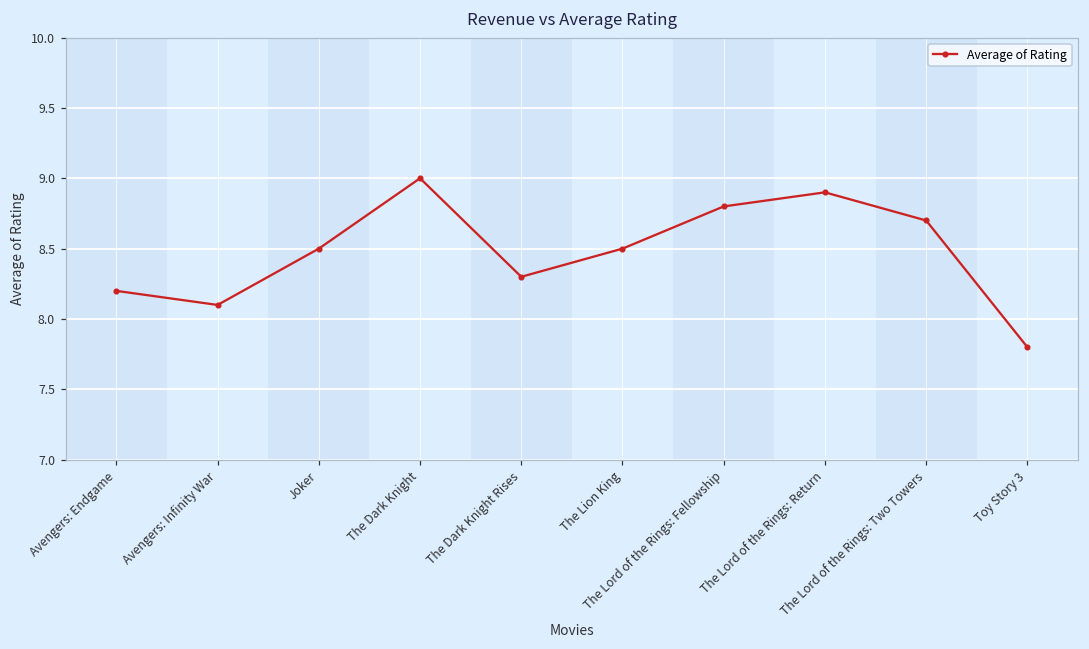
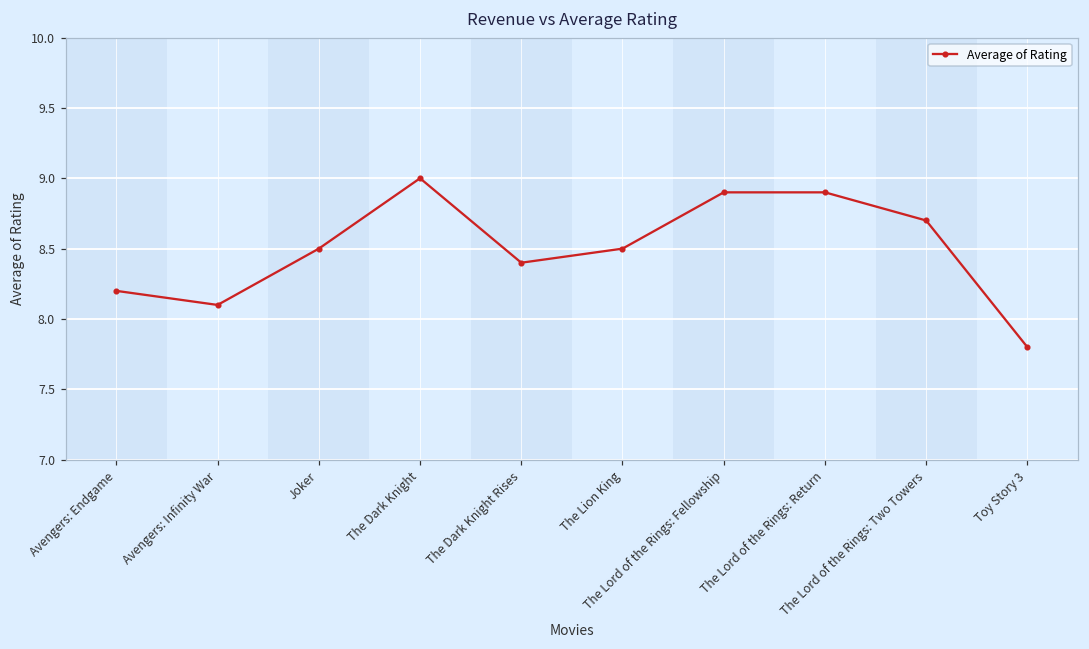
  {
    "Avengers: Endgame": 8.2,
    "Avengers: Infinity War": 8.1,
    "Joker": 8.5,
    "The Dark Knight": 9.0,
-   "The Dark Knight Rises": 8.3,
+   "The Dark Knight Rises": 8.4,
    "The Lion King": 8.5,
-   "The Lord of the Rings: Fellowship": 8.8,
+   "The Lord of the Rings: Fellowship": 8.9,
    "The Lord of the Rings: Return": 8.9,
    "The Lord of the Rings: Two Towers": 8.7,
    "Toy Story 3": 7.8
  }
